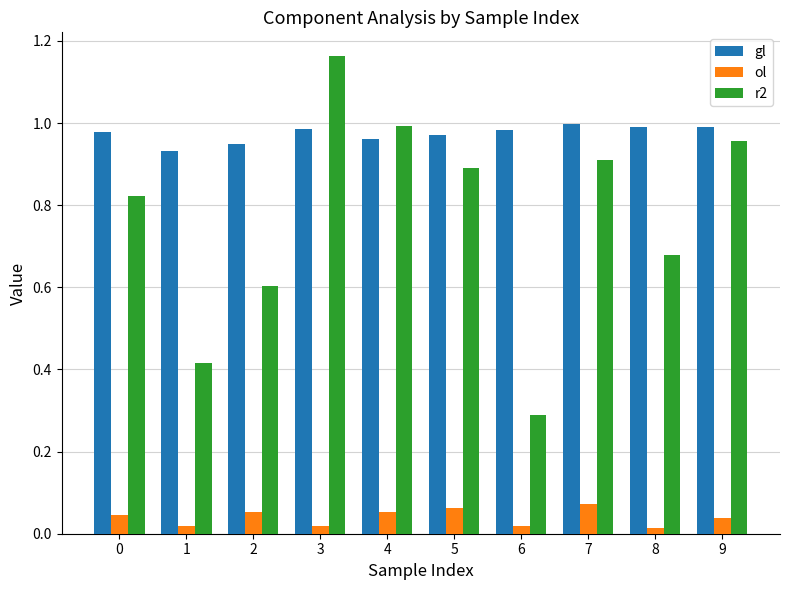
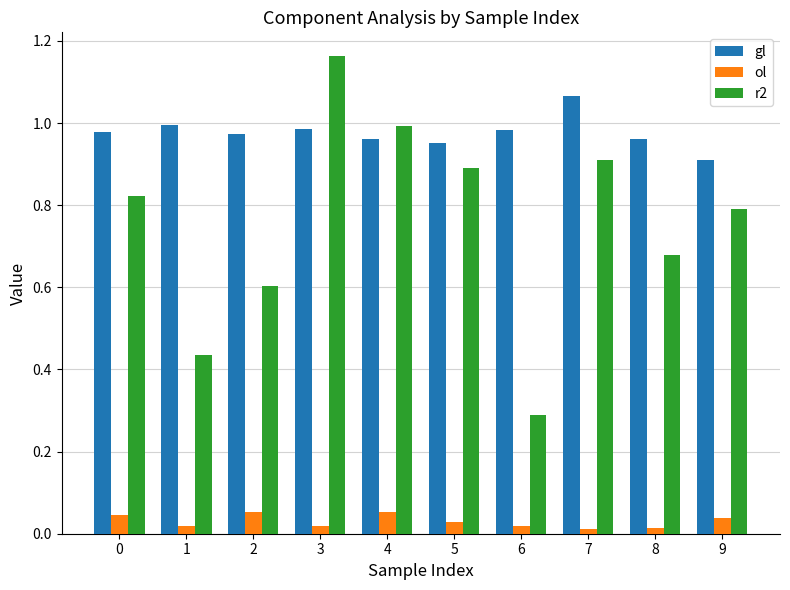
  {
    "gl": {
      "0": 0.98,
-     "1": 0.93,
-     "2": 0.95,
+     "1": 1.00,
+     "2": 0.97,
      "3": 0.98,
      "4": 0.96,
-     "5": 0.97,
+     "5": 0.95,
      "6": 0.98,
-     "7": 1.00,
-     "8": 0.99,
-     "9": 0.99
+     "7": 1.06,
+     "8": 0.96,
+     "9": 0.91
    },
    "ol": {
      "0": 0.05,
      "1": 0.02,
      "2": 0.05,
      "3": 0.02,
      "4": 0.05,
-     "5": 0.06,
+     "5": 0.03,
      "6": 0.02,
-     "7": 0.07,
+     "7": 0.01,
      "8": 0.01,
      "9": 0.04
    },
    "r2": {
      "0": 0.82,
-     "1": 0.42,
+     "1": 0.44,
      "2": 0.60,
      "3": 1.16,
      "4": 0.99,
      "5": 0.89,
      "6": 0.29,
      "7": 0.91,
      "8": 0.68,
-     "9": 0.96
+     "9": 0.79
    }
  }
